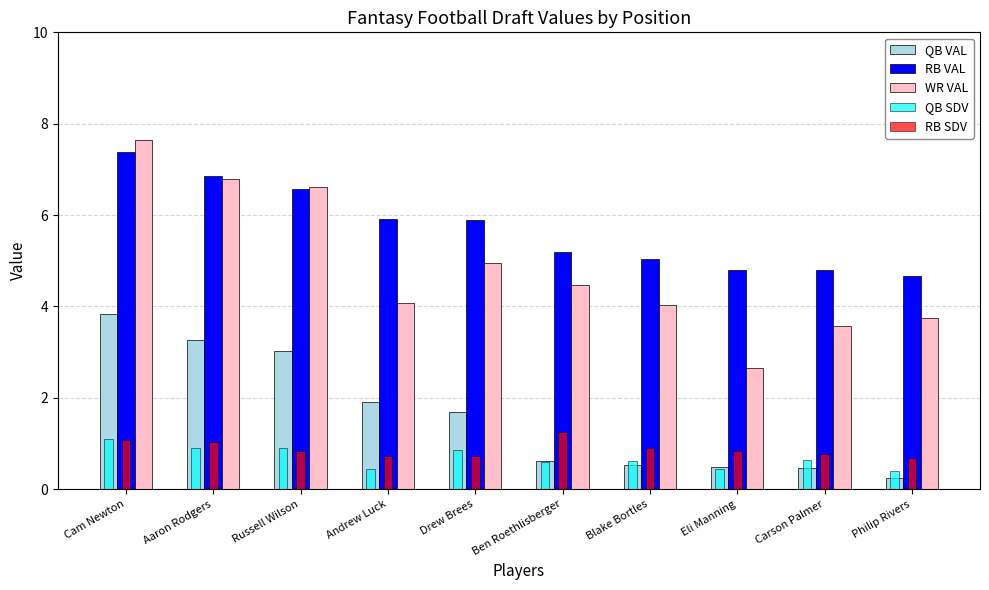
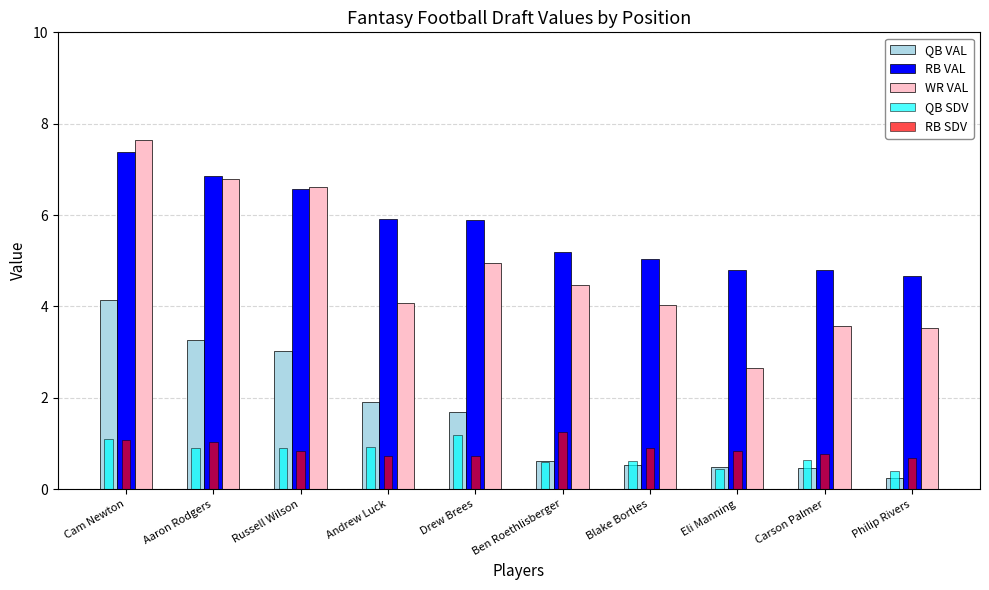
  {
    "QB VAL": {
-     "Cam Newton": 3.8,
+     "Cam Newton": 4.1,
      "Aaron Rodgers": 3.3,
      "Russell Wilson": 3.0,
      "Andrew Luck": 1.9,
      "Drew Brees": 1.7,
      "Ben Roethlisberger": 0.6,
      "Eli Manning": 0.5
    },
    "RB VAL": {
      "Cam Newton": 7.4,
      "Aaron Rodgers": 6.9,
      "Russell Wilson": 6.6,
      "Andrew Luck": 5.9,
      "Drew Brees": 5.9,
      "Ben Roethlisberger": 5.2,
      "Blake Bortles": 5.0,
      "Eli Manning": 4.8,
      "Carson Palmer": 4.8,
      "Philip Rivers": 4.7
    },
    "WR VAL": {
      "Cam Newton": 7.6,
      "Aaron Rodgers": 6.8,
      "Russell Wilson": 6.6,
      "Andrew Luck": 4.1,
      "Drew Brees": 4.9,
      "Ben Roethlisberger": 4.5,
      "Blake Bortles": 4.0,
      "Eli Manning": 2.7,
      "Carson Palmer": 3.6,
-     "Philip Rivers": 3.7
+     "Philip Rivers": 3.5
    },
    "QB SDV": {
-     "Andrew Luck": 0.5,
-     "Drew Brees": 0.9,
+     "Andrew Luck": 0.9,
+     "Drew Brees": 1.2,
      "Ben Roethlisberger": 0.6,
      "Blake Bortles": 0.6,
      "Carson Palmer": 0.6,
      "Philip Rivers": 0.4
    }
  }
